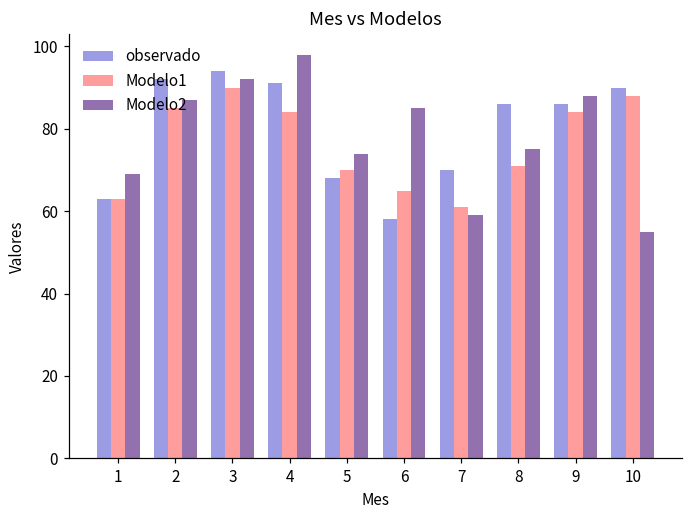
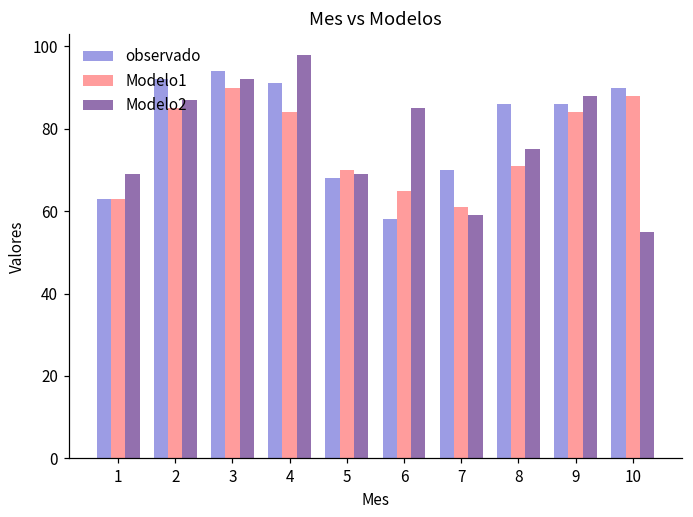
  {
    "observado": {
      "1": 63,
      "2": 92,
      "3": 94,
      "4": 91,
      "5": 68,
      "6": 58,
      "7": 70,
      "8": 86,
      "9": 86,
      "10": 90
    },
    "Modelo1": {
      "1": 63,
      "2": 85,
      "3": 90,
      "4": 84,
      "5": 70,
      "6": 65,
      "7": 61,
      "8": 71,
      "9": 84,
      "10": 88
    },
    "Modelo2": {
      "1": 69,
      "2": 87,
      "3": 92,
      "4": 98,
-     "5": 74,
+     "5": 69,
      "6": 85,
      "7": 59,
      "8": 75,
      "9": 88,
      "10": 55
    }
  }
